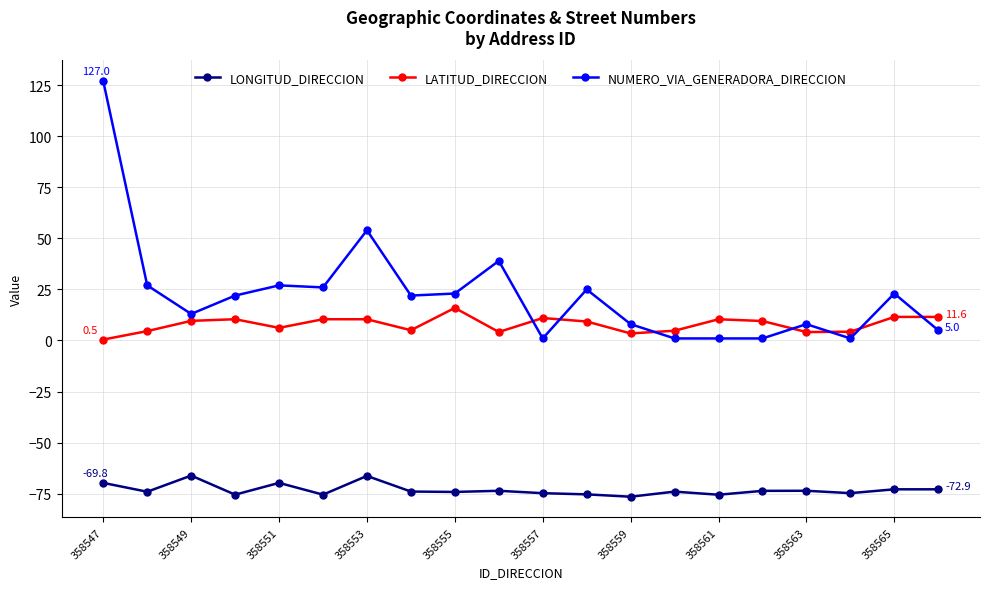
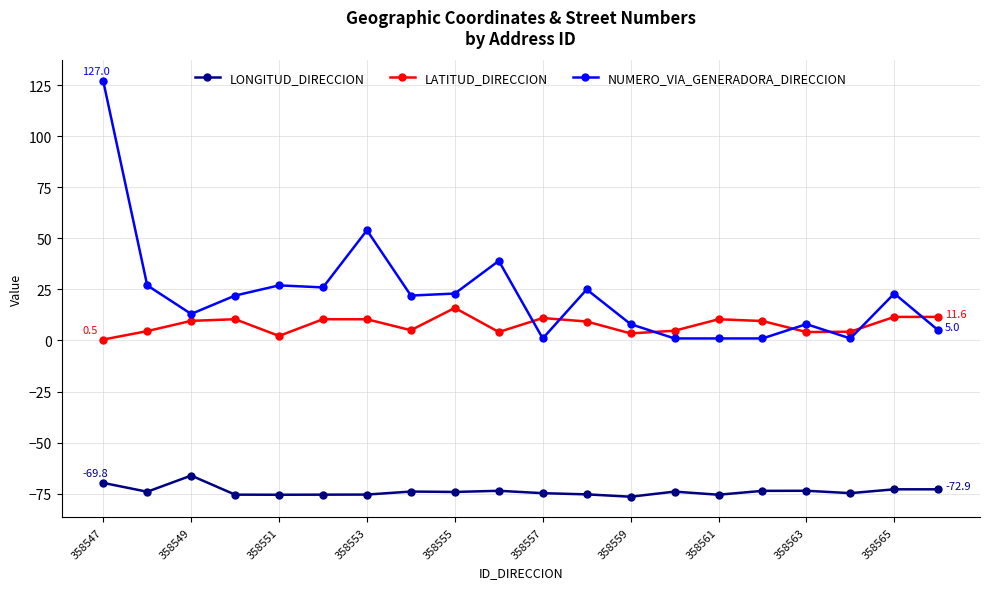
  {
    "LONGITUD_DIRECCION": {
      "358549": -66,
-     "358551": -70,
-     "358553": -66,
+     "358551": -76,
+     "358553": -75,
      "358555": -74,
      "358557": -75,
      "358559": -77,
      "358561": -76,
      "358563": -74,
      "358565": -73
    },
    "LATITUD_DIRECCION": {
      "358549": 10,
-     "358551": 6,
+     "358551": 2,
      "358553": 10,
      "358555": 16,
      "358557": 11,
      "358559": 3,
      "358561": 10,
      "358563": 4,
      "358565": 12
    },
    "NUMERO_VIA_GENERADORA_DIRECCION": {
      "358547": 127.0
    }
  }
